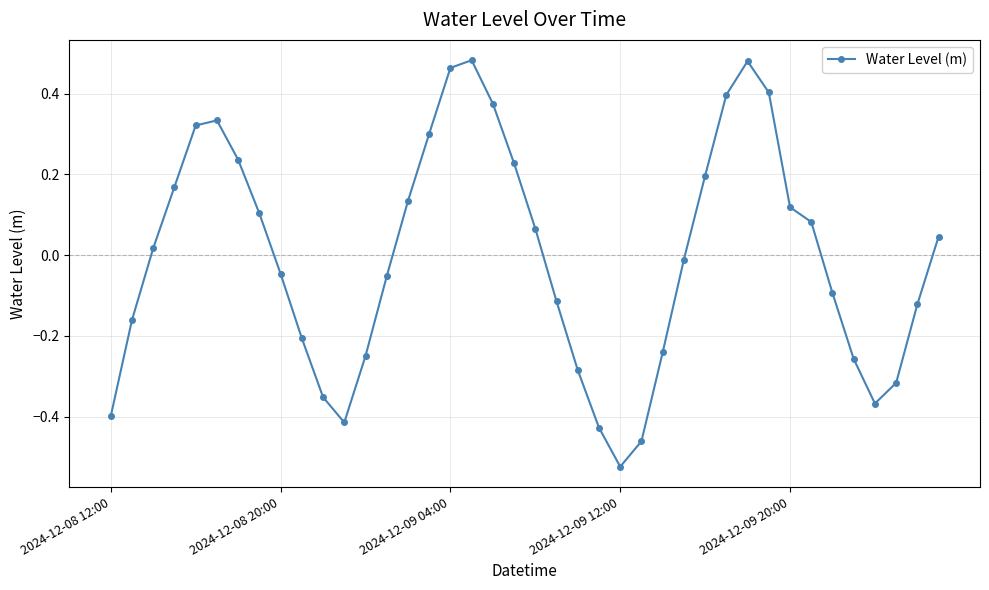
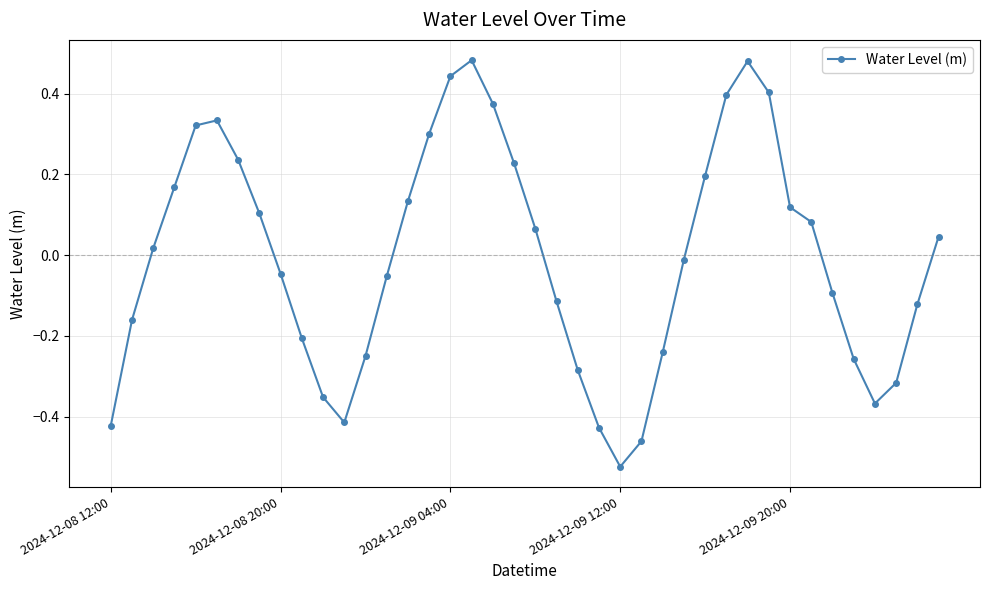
  {
-   "2024-12-08 12:00": -0.40,
+   "2024-12-08 12:00": -0.42,
    "2024-12-08 20:00": -0.05,
-   "2024-12-09 04:00": 0.46,
+   "2024-12-09 04:00": 0.44,
    "2024-12-09 12:00": -0.52,
    "2024-12-09 20:00": 0.12
  }
